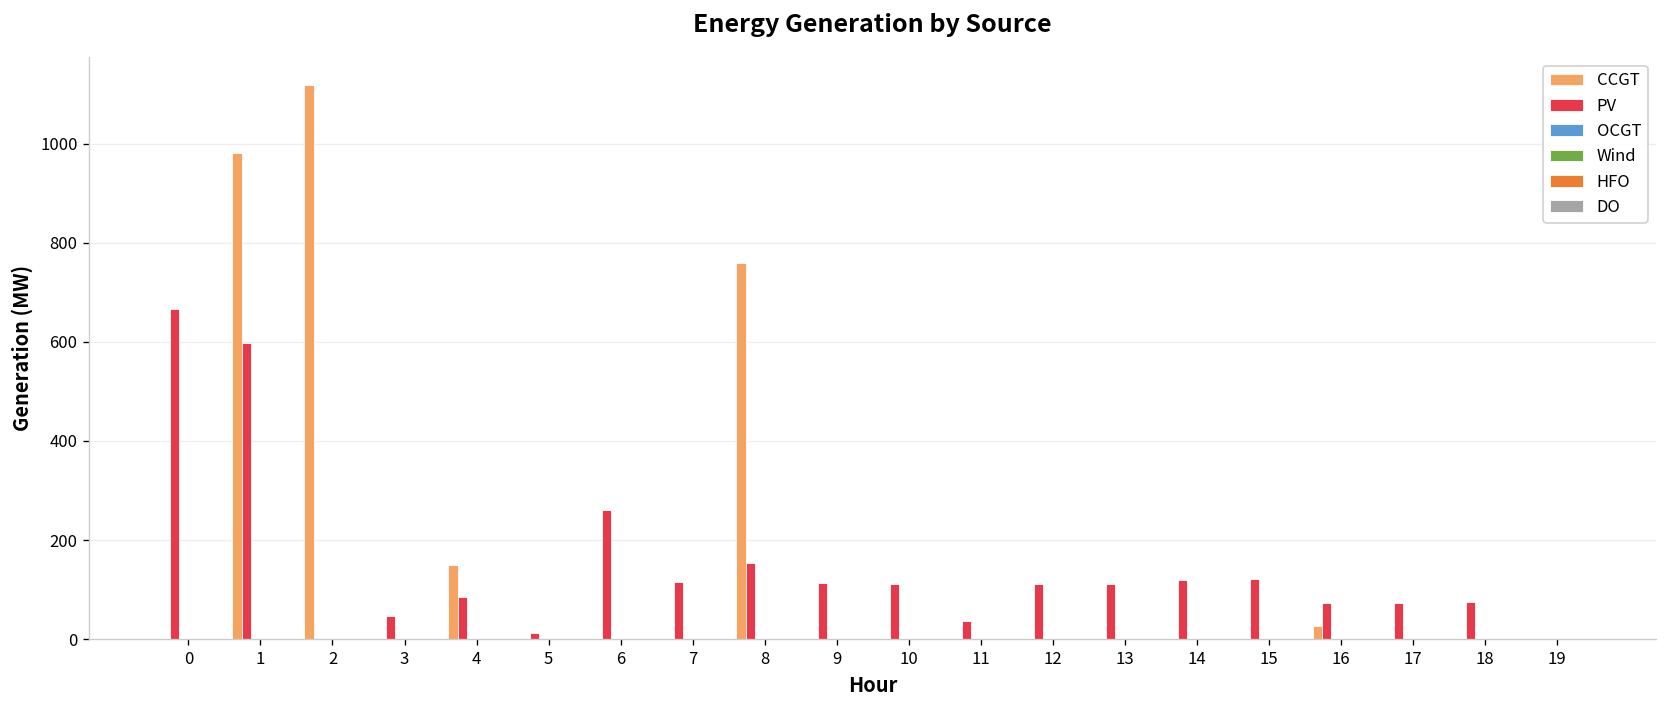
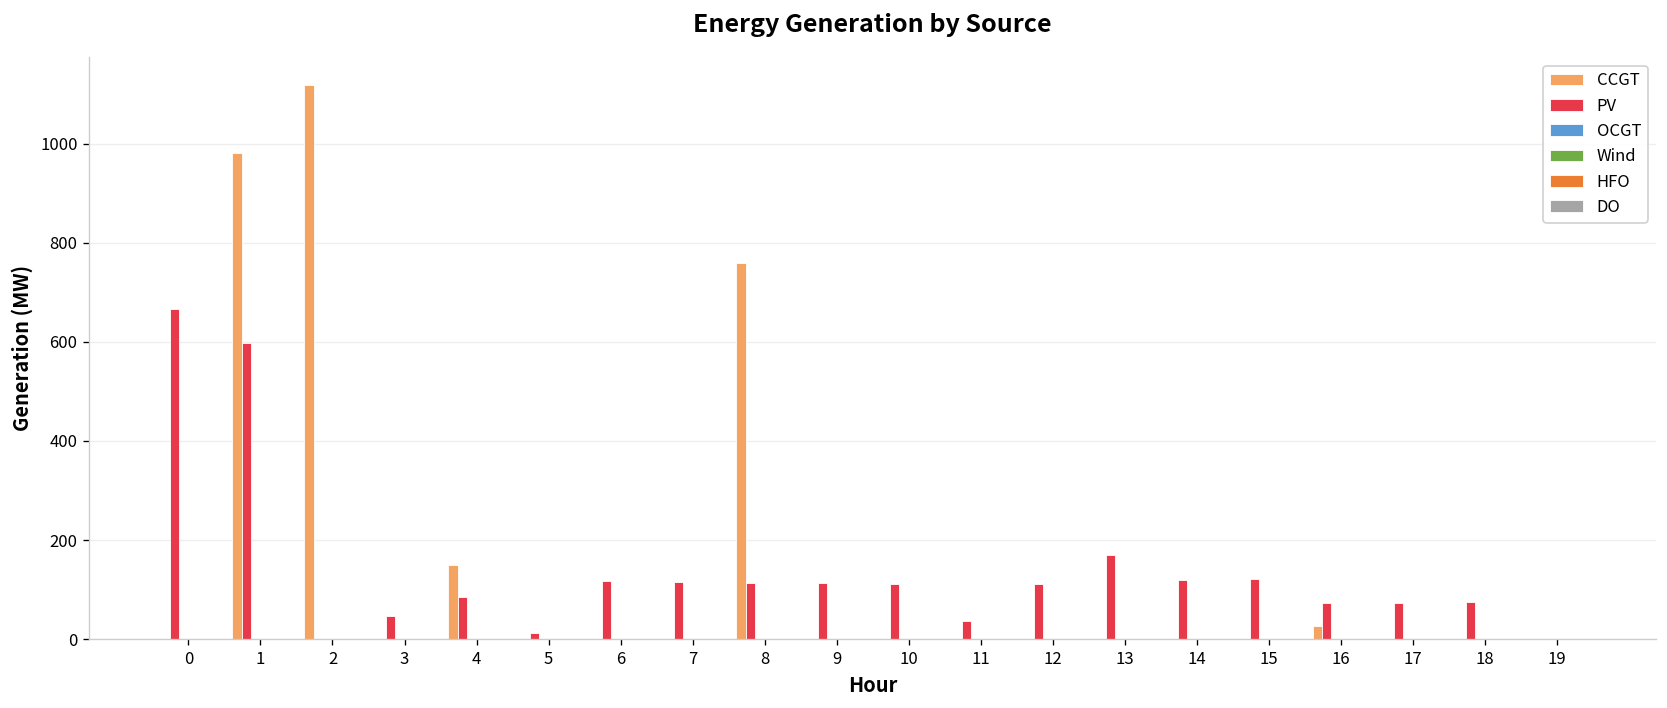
  {
    "CCGT": {
      "0": 0,
      "1": 980,
      "2": 1120,
      "3": 0,
      "4": 150,
      "5": 0,
      "6": 0,
      "7": 0,
      "8": 760,
      "9": 0,
      "10": 0,
      "11": 0,
      "12": 0,
      "13": 0,
      "14": 0,
      "15": 0,
      "16": 30,
      "17": 0,
      "18": 0,
      "19": 0
    },
    "PV": {
      "0": 670,
      "1": 600,
      "2": 0,
      "3": 50,
      "4": 90,
      "5": 10,
-     "6": 260,
+     "6": 120,
      "7": 120,
-     "8": 150,
+     "8": 110,
      "9": 110,
      "10": 110,
      "11": 40,
      "12": 110,
-     "13": 110,
+     "13": 170,
      "14": 120,
      "15": 120,
      "16": 70,
      "17": 70,
      "18": 80,
      "19": 0
    },
    "OCGT": {
      "0": 0,
      "1": 0,
      "2": 0,
      "3": 0,
      "4": 0,
      "5": 0,
      "6": 0,
      "7": 0,
      "8": 0,
      "9": 0,
      "10": 0,
      "11": 0,
      "12": 0,
      "13": 0,
      "14": 0,
      "15": 0,
      "16": 0,
      "17": 0,
      "18": 0,
      "19": 0
    },
    "Wind": {
      "0": 0,
      "1": 0,
      "2": 0,
      "3": 0,
      "4": 0,
      "5": 0,
      "6": 0,
      "7": 0,
      "8": 0,
      "9": 0,
      "10": 0,
      "11": 0,
      "12": 0,
      "13": 0,
      "14": 0,
      "15": 0,
      "16": 0,
      "17": 0,
      "18": 0,
      "19": 0
    },
    "HFO": {
      "0": 0,
      "1": 0,
      "2": 0,
      "3": 0,
      "4": 0,
      "5": 0,
      "6": 0,
      "7": 0,
      "8": 0,
      "9": 0,
      "10": 0,
      "11": 0,
      "12": 0,
      "13": 0,
      "14": 0,
      "15": 0,
      "16": 0,
      "17": 0,
      "18": 0,
      "19": 0
    },
    "DO": {
      "0": 0,
      "1": 0,
      "2": 0,
      "3": 0,
      "4": 0,
      "5": 0,
      "6": 0,
      "7": 0,
      "8": 0,
      "9": 0,
      "10": 0,
      "11": 0,
      "12": 0,
      "13": 0,
      "14": 0,
      "15": 0,
      "16": 0,
      "17": 0,
      "18": 0,
      "19": 0
    }
  }
